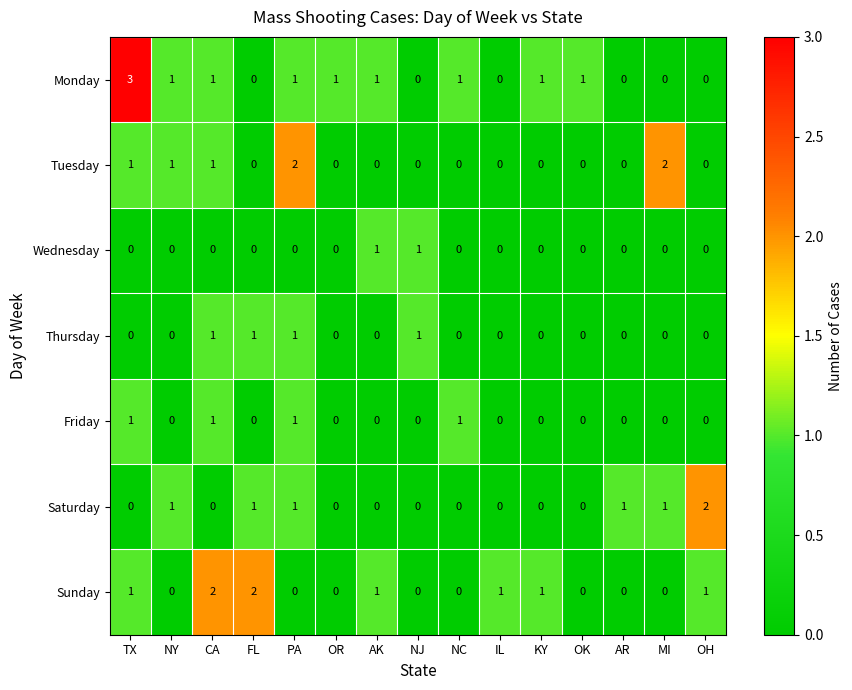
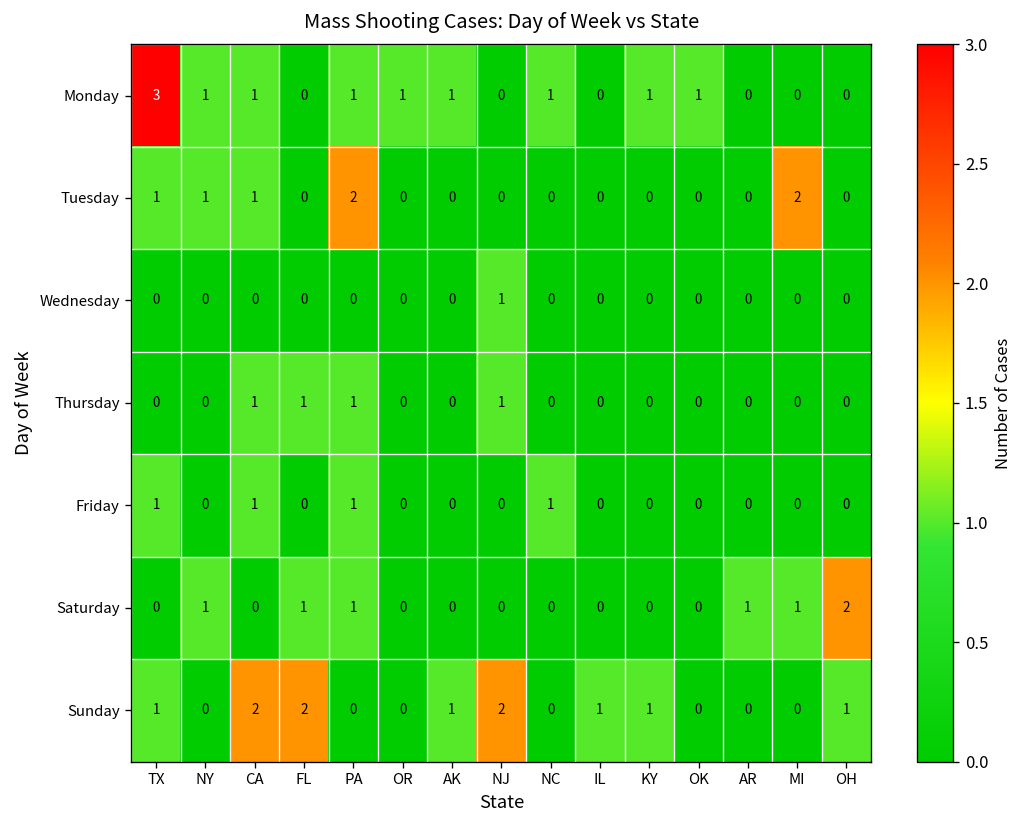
  {
    "Monday": {
      "TX": 3,
      "NY": 1,
      "CA": 1,
      "FL": 0,
      "PA": 1,
      "OR": 1,
      "AK": 1,
      "NJ": 0,
      "NC": 1,
      "IL": 0,
      "KY": 1,
      "OK": 1,
      "AR": 0,
      "MI": 0,
      "OH": 0
    },
    "Tuesday": {
      "TX": 1,
      "NY": 1,
      "CA": 1,
      "FL": 0,
      "PA": 2,
      "OR": 0,
      "AK": 0,
      "NJ": 0,
      "NC": 0,
      "IL": 0,
      "KY": 0,
      "OK": 0,
      "AR": 0,
      "MI": 2,
      "OH": 0
    },
    "Wednesday": {
      "TX": 0,
      "NY": 0,
      "CA": 0,
      "FL": 0,
      "PA": 0,
      "OR": 0,
-     "AK": 1,
+     "AK": 0,
      "NJ": 1,
      "NC": 0,
      "IL": 0,
      "KY": 0,
      "OK": 0,
      "AR": 0,
      "MI": 0,
      "OH": 0
    },
    "Thursday": {
      "TX": 0,
      "NY": 0,
      "CA": 1,
      "FL": 1,
      "PA": 1,
      "OR": 0,
      "AK": 0,
      "NJ": 1,
      "NC": 0,
      "IL": 0,
      "KY": 0,
      "OK": 0,
      "AR": 0,
      "MI": 0,
      "OH": 0
    },
    "Friday": {
      "TX": 1,
      "NY": 0,
      "CA": 1,
      "FL": 0,
      "PA": 1,
      "OR": 0,
      "AK": 0,
      "NJ": 0,
      "NC": 1,
      "IL": 0,
      "KY": 0,
      "OK": 0,
      "AR": 0,
      "MI": 0,
      "OH": 0
    },
    "Saturday": {
      "TX": 0,
      "NY": 1,
      "CA": 0,
      "FL": 1,
      "PA": 1,
      "OR": 0,
      "AK": 0,
      "NJ": 0,
      "NC": 0,
      "IL": 0,
      "KY": 0,
      "OK": 0,
      "AR": 1,
      "MI": 1,
      "OH": 2
    },
    "Sunday": {
      "TX": 1,
      "NY": 0,
      "CA": 2,
      "FL": 2,
      "PA": 0,
      "OR": 0,
      "AK": 1,
-     "NJ": 0,
+     "NJ": 2,
      "NC": 0,
      "IL": 1,
      "KY": 1,
      "OK": 0,
      "AR": 0,
      "MI": 0,
      "OH": 1
    }
  }
